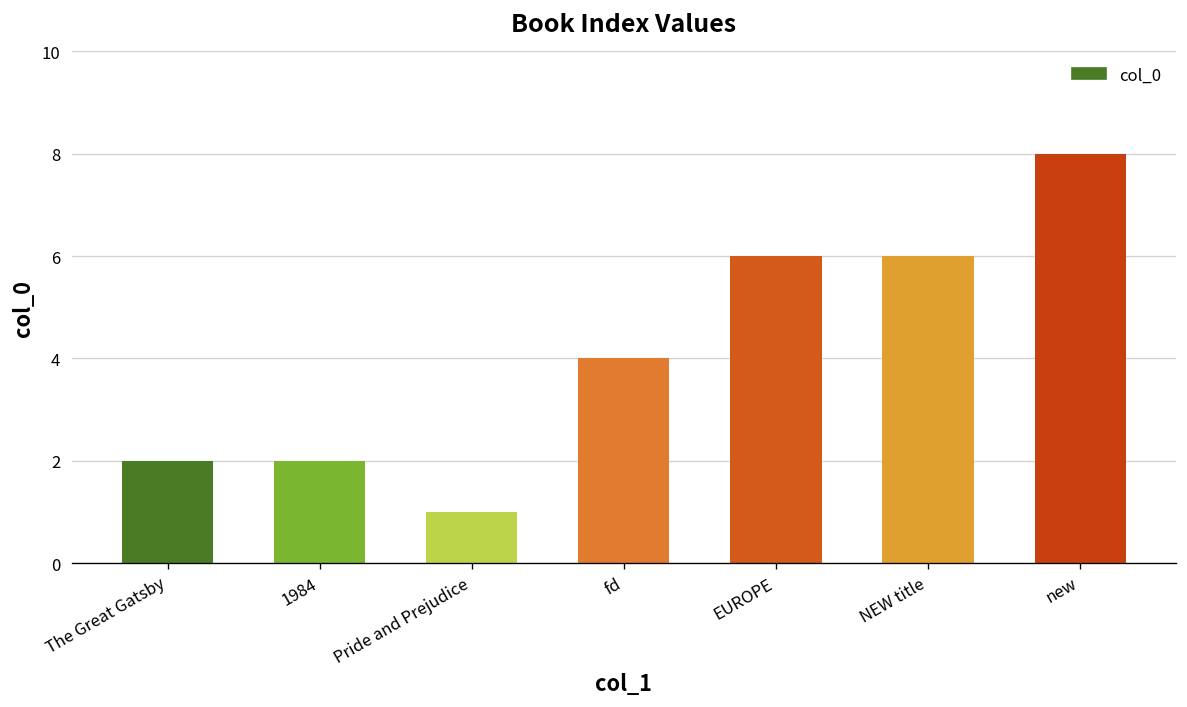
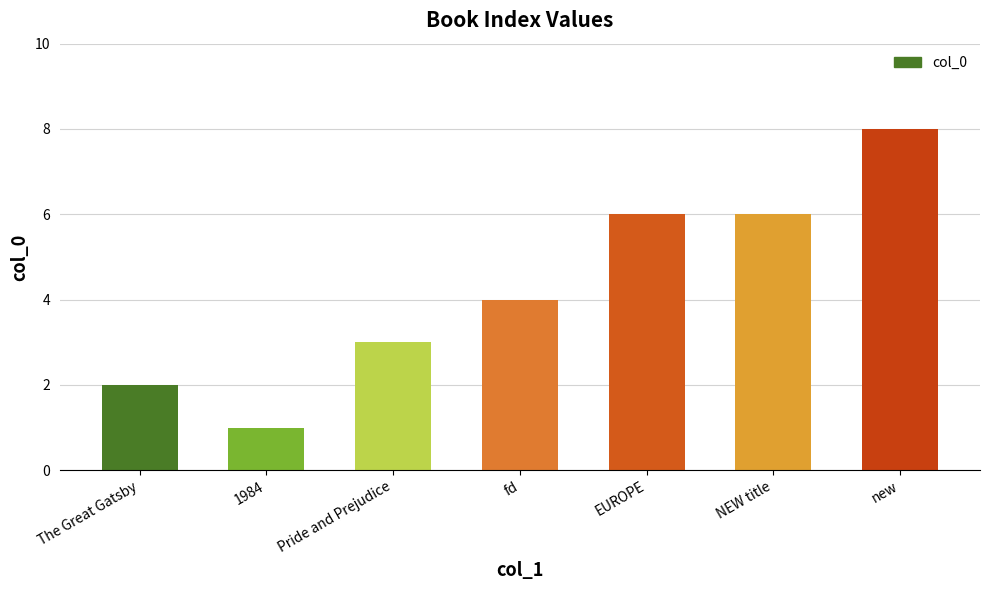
  {
    "The Great Gatsby": 2,
-   "1984": 2,
-   "Pride and Prejudice": 1,
+   "1984": 1,
+   "Pride and Prejudice": 3,
    "fd": 4,
    "EUROPE": 6,
    "NEW title": 6,
    "new": 8
  }
